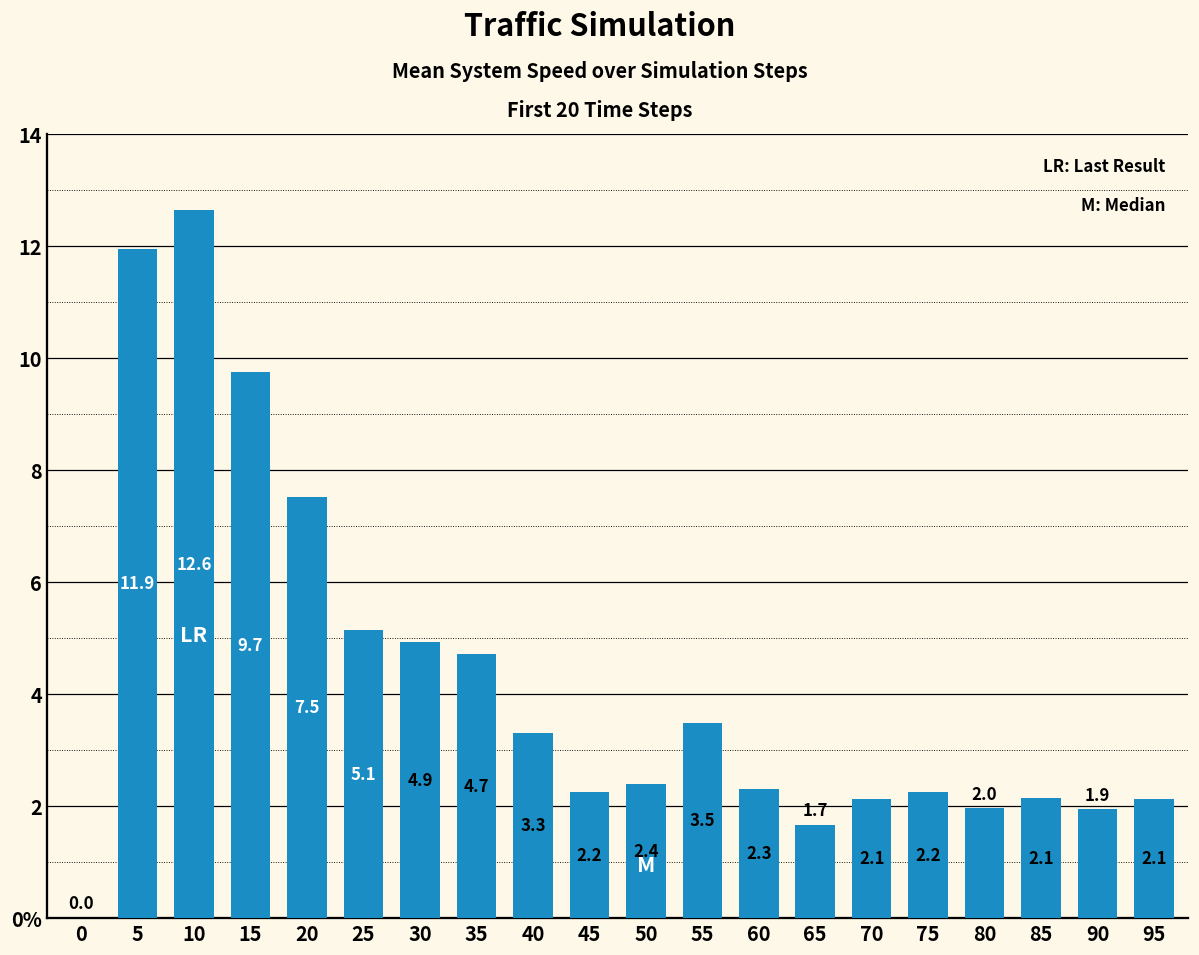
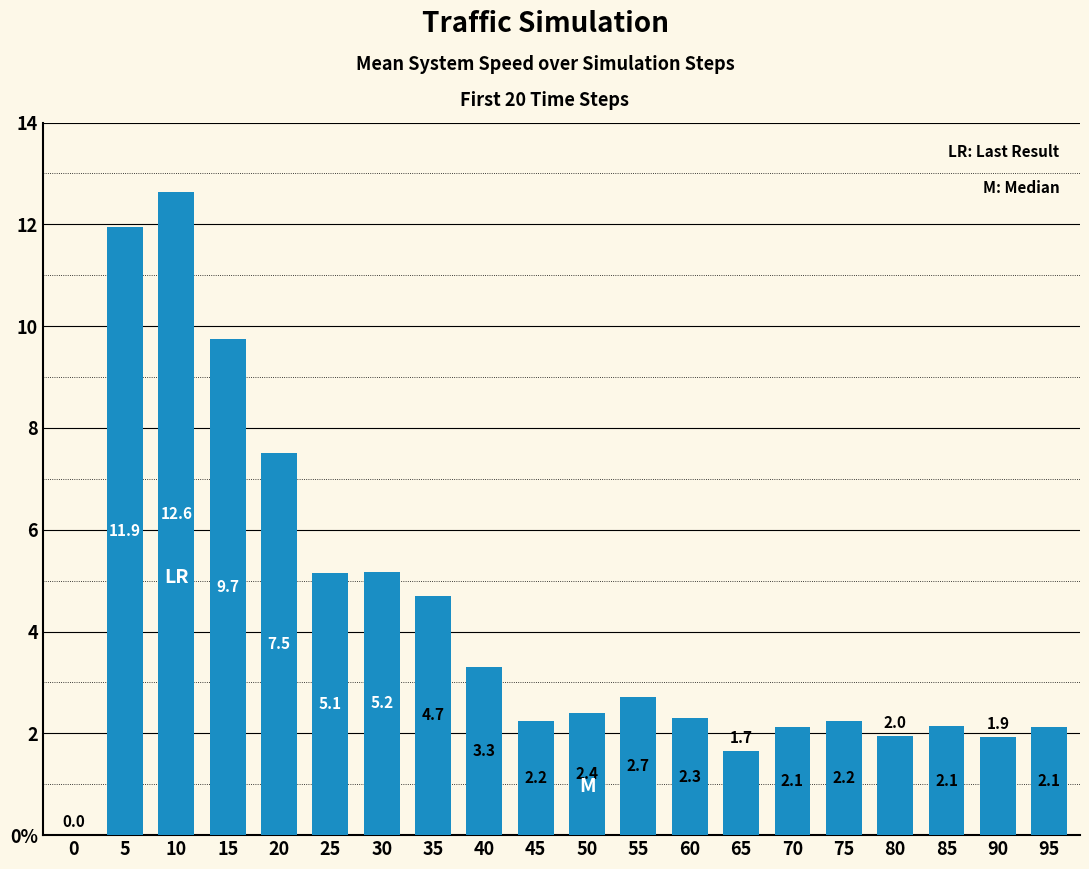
  {
    "0": 0.0,
    "5": 11.9,
    "10": 12.6,
    "15": 9.7,
    "20": 7.5,
    "25": 5.1,
-   "30": 4.9,
+   "30": 5.2,
    "35": 4.7,
    "40": 3.3,
    "45": 2.2,
-   "55": 3.5,
+   "55": 2.7,
    "60": 2.3,
    "65": 1.7,
    "70": 2.1,
    "75": 2.2,
    "80": 2.0,
    "85": 2.1,
    "90": 1.9,
    "95": 2.1
  }
